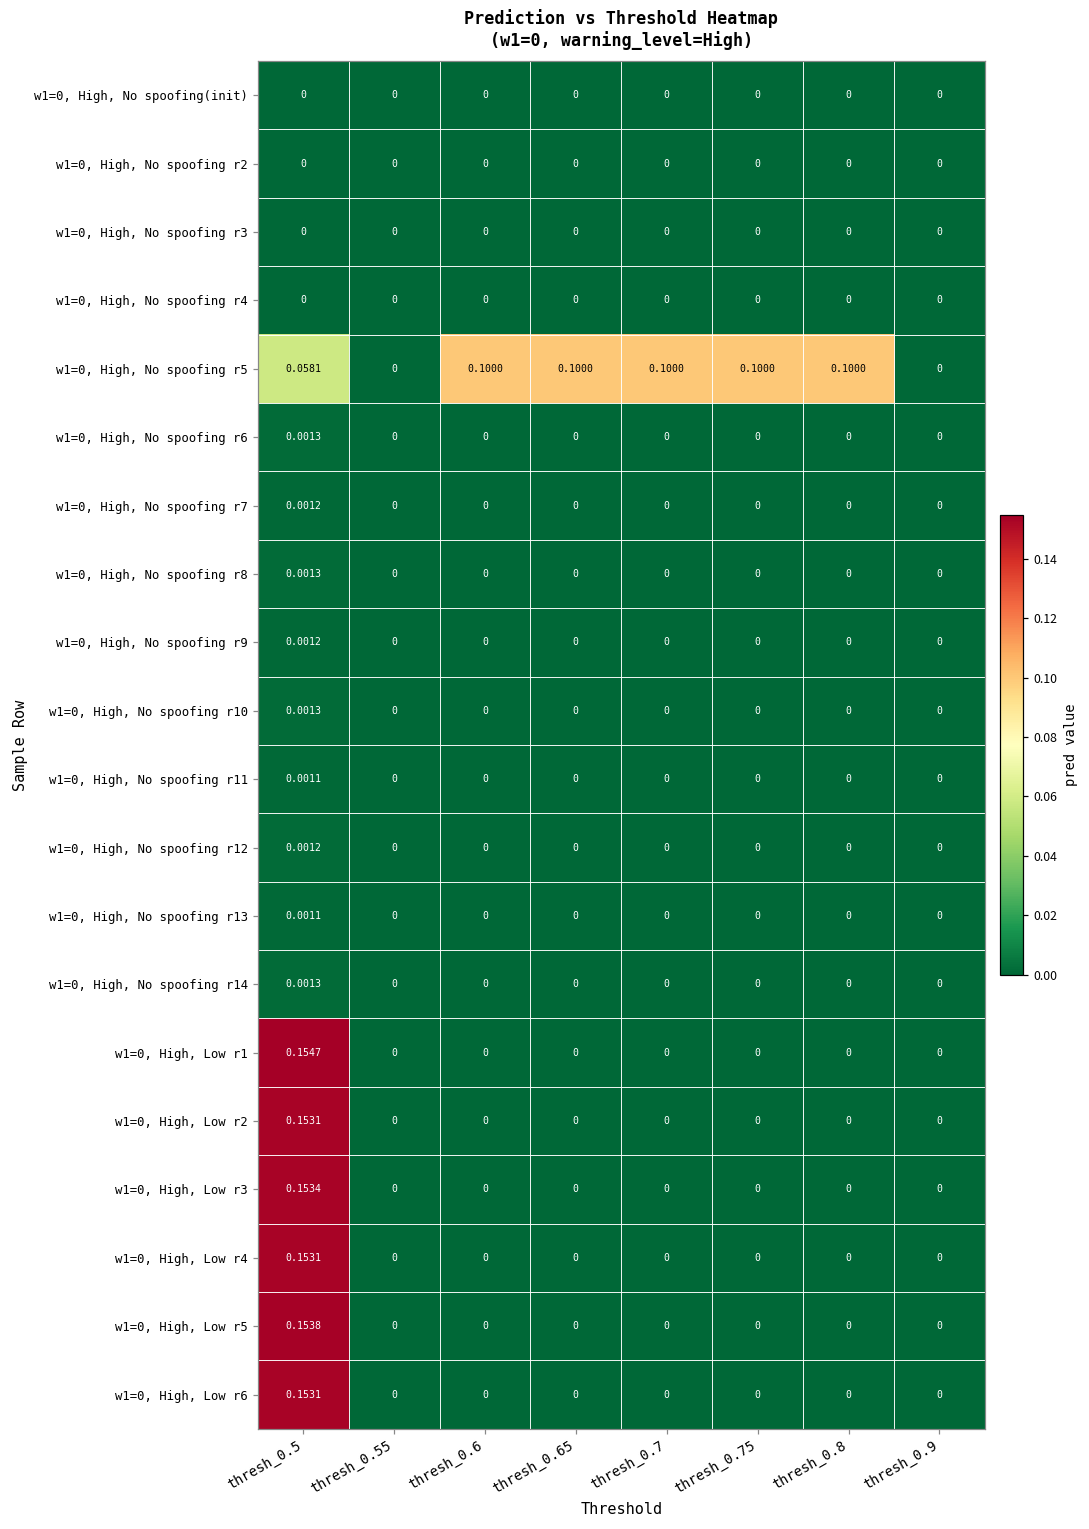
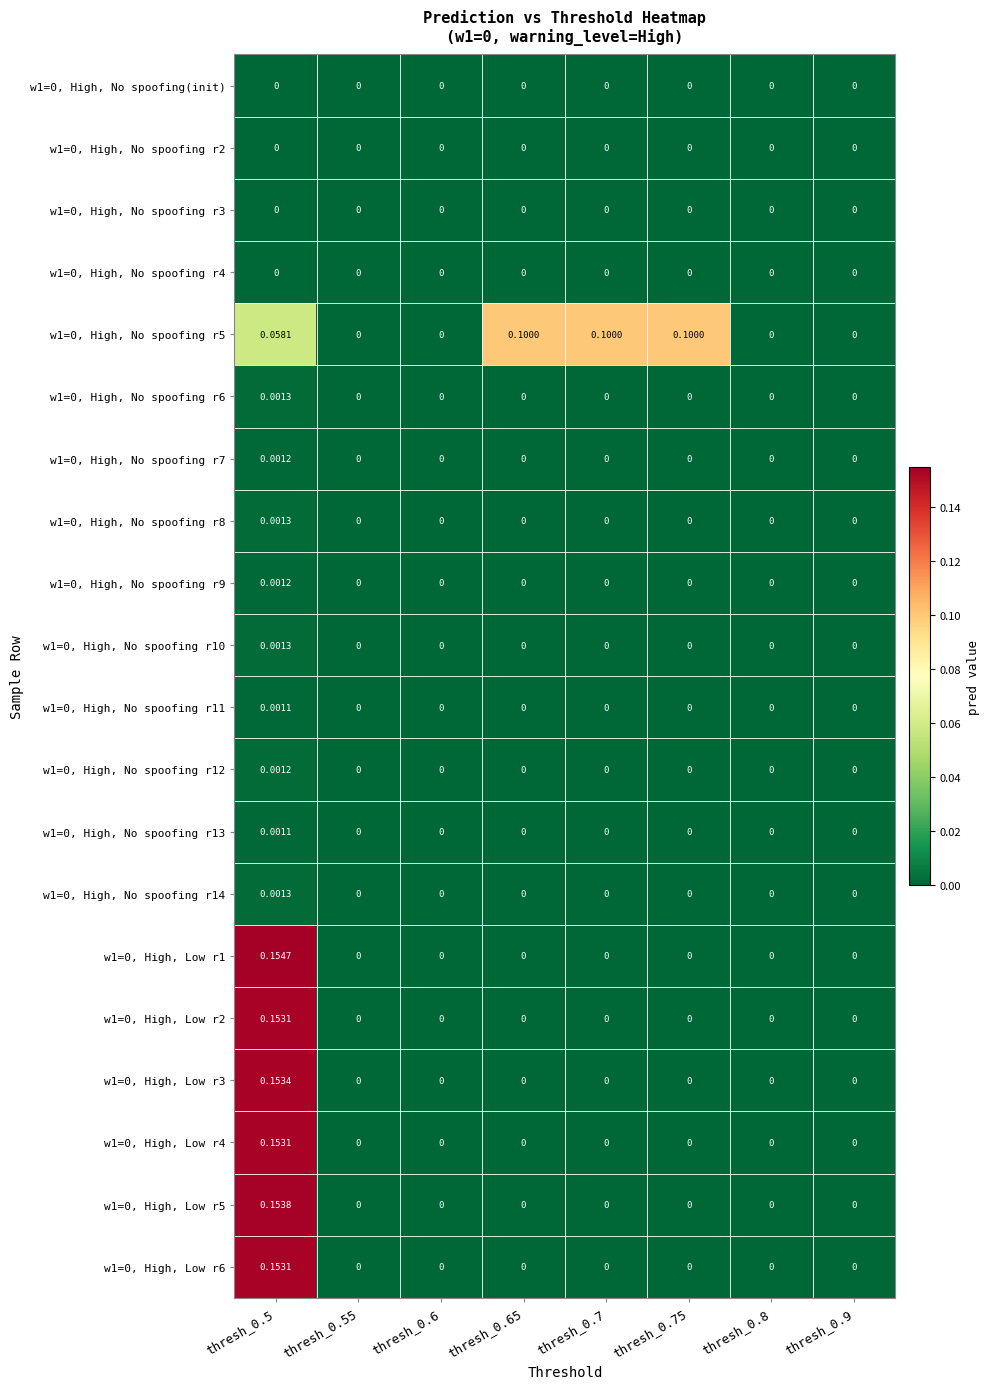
  {
    "w1=0, High, No spoofing(init)": {
      "thresh_0.5": 0,
      "thresh_0.55": 0,
      "thresh_0.6": 0,
      "thresh_0.65": 0,
      "thresh_0.7": 0,
      "thresh_0.75": 0,
      "thresh_0.8": 0,
      "thresh_0.9": 0
    },
    "w1=0, High, No spoofing r2": {
      "thresh_0.5": 0,
      "thresh_0.55": 0,
      "thresh_0.6": 0,
      "thresh_0.65": 0,
      "thresh_0.7": 0,
      "thresh_0.75": 0,
      "thresh_0.8": 0,
      "thresh_0.9": 0
    },
    "w1=0, High, No spoofing r3": {
      "thresh_0.5": 0,
      "thresh_0.55": 0,
      "thresh_0.6": 0,
      "thresh_0.65": 0,
      "thresh_0.7": 0,
      "thresh_0.75": 0,
      "thresh_0.8": 0,
      "thresh_0.9": 0
    },
    "w1=0, High, No spoofing r4": {
      "thresh_0.5": 0,
      "thresh_0.55": 0,
      "thresh_0.6": 0,
      "thresh_0.65": 0,
      "thresh_0.7": 0,
      "thresh_0.75": 0,
      "thresh_0.8": 0,
      "thresh_0.9": 0
    },
    "w1=0, High, No spoofing r5": {
      "thresh_0.5": 0.0581,
      "thresh_0.55": 0,
-     "thresh_0.6": 0.1000,
+     "thresh_0.6": 0,
      "thresh_0.65": 0.1000,
      "thresh_0.7": 0.1000,
      "thresh_0.75": 0.1000,
-     "thresh_0.8": 0.1000,
+     "thresh_0.8": 0,
      "thresh_0.9": 0
    },
    "w1=0, High, No spoofing r6": {
      "thresh_0.5": 0.0013,
      "thresh_0.55": 0,
      "thresh_0.6": 0,
      "thresh_0.65": 0,
      "thresh_0.7": 0,
      "thresh_0.75": 0,
      "thresh_0.8": 0,
      "thresh_0.9": 0
    },
    "w1=0, High, No spoofing r7": {
      "thresh_0.5": 0.0012,
      "thresh_0.55": 0,
      "thresh_0.6": 0,
      "thresh_0.65": 0,
      "thresh_0.7": 0,
      "thresh_0.75": 0,
      "thresh_0.8": 0,
      "thresh_0.9": 0
    },
    "w1=0, High, No spoofing r8": {
      "thresh_0.5": 0.0013,
      "thresh_0.55": 0,
      "thresh_0.6": 0,
      "thresh_0.65": 0,
      "thresh_0.7": 0,
      "thresh_0.75": 0,
      "thresh_0.8": 0,
      "thresh_0.9": 0
    },
    "w1=0, High, No spoofing r9": {
      "thresh_0.5": 0.0012,
      "thresh_0.55": 0,
      "thresh_0.6": 0,
      "thresh_0.65": 0,
      "thresh_0.7": 0,
      "thresh_0.75": 0,
      "thresh_0.8": 0,
      "thresh_0.9": 0
    },
    "w1=0, High, No spoofing r10": {
      "thresh_0.5": 0.0013,
      "thresh_0.55": 0,
      "thresh_0.6": 0,
      "thresh_0.65": 0,
      "thresh_0.7": 0,
      "thresh_0.75": 0,
      "thresh_0.8": 0,
      "thresh_0.9": 0
    },
    "w1=0, High, No spoofing r11": {
      "thresh_0.5": 0.0011,
      "thresh_0.55": 0,
      "thresh_0.6": 0,
      "thresh_0.65": 0,
      "thresh_0.7": 0,
      "thresh_0.75": 0,
      "thresh_0.8": 0,
      "thresh_0.9": 0
    },
    "w1=0, High, No spoofing r12": {
      "thresh_0.5": 0.0012,
      "thresh_0.55": 0,
      "thresh_0.6": 0,
      "thresh_0.65": 0,
      "thresh_0.7": 0,
      "thresh_0.75": 0,
      "thresh_0.8": 0,
      "thresh_0.9": 0
    },
    "w1=0, High, No spoofing r13": {
      "thresh_0.5": 0.0011,
      "thresh_0.55": 0,
      "thresh_0.6": 0,
      "thresh_0.65": 0,
      "thresh_0.7": 0,
      "thresh_0.75": 0,
      "thresh_0.8": 0,
      "thresh_0.9": 0
    },
    "w1=0, High, No spoofing r14": {
      "thresh_0.5": 0.0013,
      "thresh_0.55": 0,
      "thresh_0.6": 0,
      "thresh_0.65": 0,
      "thresh_0.7": 0,
      "thresh_0.75": 0,
      "thresh_0.8": 0,
      "thresh_0.9": 0
    },
    "w1=0, High, Low r1": {
      "thresh_0.5": 0.1547,
      "thresh_0.55": 0,
      "thresh_0.6": 0,
      "thresh_0.65": 0,
      "thresh_0.7": 0,
      "thresh_0.75": 0,
      "thresh_0.8": 0,
      "thresh_0.9": 0
    },
    "w1=0, High, Low r2": {
      "thresh_0.5": 0.1531,
      "thresh_0.55": 0,
      "thresh_0.6": 0,
      "thresh_0.65": 0,
      "thresh_0.7": 0,
      "thresh_0.75": 0,
      "thresh_0.8": 0,
      "thresh_0.9": 0
    },
    "w1=0, High, Low r3": {
      "thresh_0.5": 0.1534,
      "thresh_0.55": 0,
      "thresh_0.6": 0,
      "thresh_0.65": 0,
      "thresh_0.7": 0,
      "thresh_0.75": 0,
      "thresh_0.8": 0,
      "thresh_0.9": 0
    },
    "w1=0, High, Low r4": {
      "thresh_0.5": 0.1531,
      "thresh_0.55": 0,
      "thresh_0.6": 0,
      "thresh_0.65": 0,
      "thresh_0.7": 0,
      "thresh_0.75": 0,
      "thresh_0.8": 0,
      "thresh_0.9": 0
    },
    "w1=0, High, Low r5": {
      "thresh_0.5": 0.1538,
      "thresh_0.55": 0,
      "thresh_0.6": 0,
      "thresh_0.65": 0,
      "thresh_0.7": 0,
      "thresh_0.75": 0,
      "thresh_0.8": 0,
      "thresh_0.9": 0
    },
    "w1=0, High, Low r6": {
      "thresh_0.5": 0.1531,
      "thresh_0.55": 0,
      "thresh_0.6": 0,
      "thresh_0.65": 0,
      "thresh_0.7": 0,
      "thresh_0.75": 0,
      "thresh_0.8": 0,
      "thresh_0.9": 0
    }
  }
